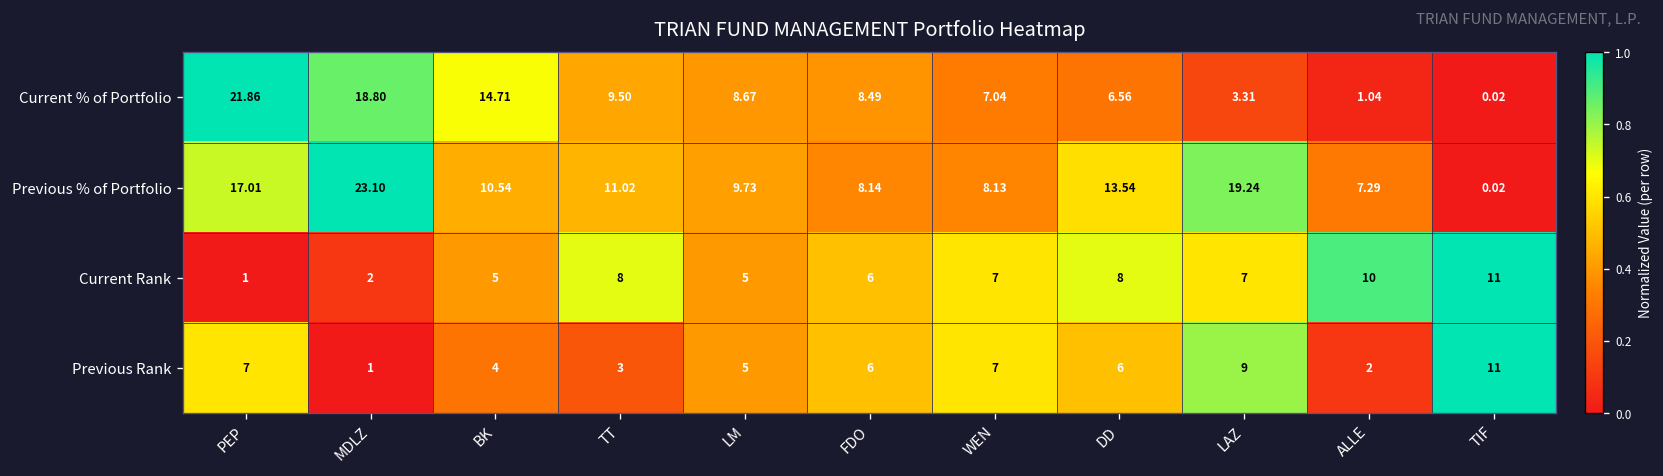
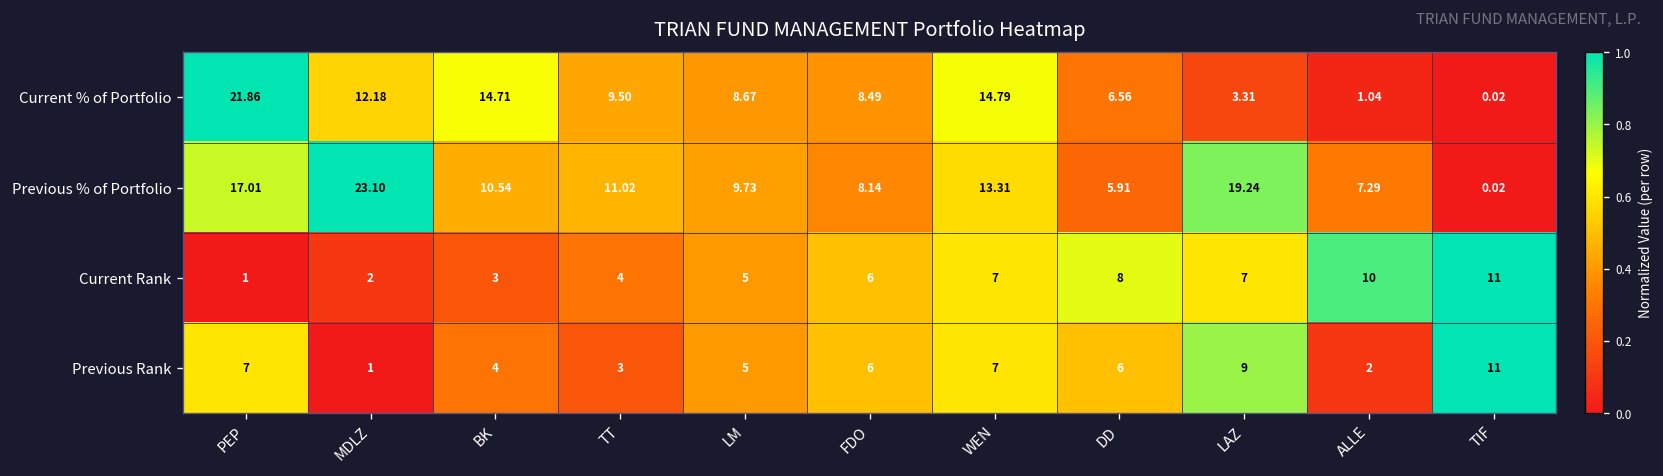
  {
    "Current % of Portfolio": {
      "PEP": 21.86,
-     "MDLZ": 18.80,
+     "MDLZ": 12.18,
      "BK": 14.71,
      "TT": 9.50,
      "LM": 8.67,
      "FDO": 8.49,
-     "WEN": 7.04,
+     "WEN": 14.79,
      "DD": 6.56,
      "LAZ": 3.31,
      "ALLE": 1.04,
      "TIF": 0.02
    },
    "Previous % of Portfolio": {
      "PEP": 17.01,
      "MDLZ": 23.10,
      "BK": 10.54,
      "TT": 11.02,
      "LM": 9.73,
      "FDO": 8.14,
-     "WEN": 8.13,
-     "DD": 13.54,
+     "WEN": 13.31,
+     "DD": 5.91,
      "LAZ": 19.24,
      "ALLE": 7.29,
      "TIF": 0.02
    },
    "Current Rank": {
      "PEP": 1,
      "MDLZ": 2,
-     "BK": 5,
-     "TT": 8,
+     "BK": 3,
+     "TT": 4,
      "LM": 5,
      "FDO": 6,
      "WEN": 7,
      "DD": 8,
      "LAZ": 7,
      "ALLE": 10,
      "TIF": 11
    },
    "Previous Rank": {
      "PEP": 7,
      "MDLZ": 1,
      "BK": 4,
      "TT": 3,
      "LM": 5,
      "FDO": 6,
      "WEN": 7,
      "DD": 6,
      "LAZ": 9,
      "ALLE": 2,
      "TIF": 11
    }
  }
